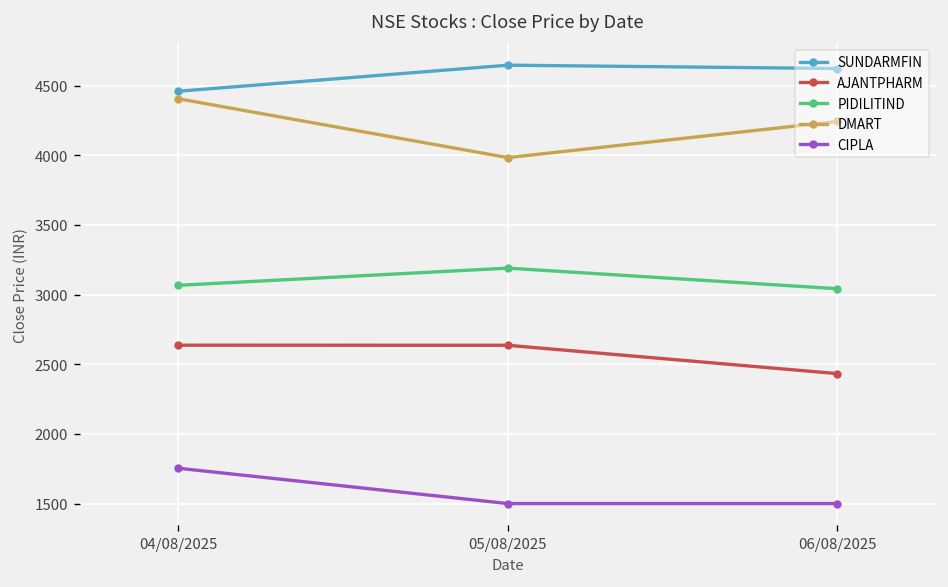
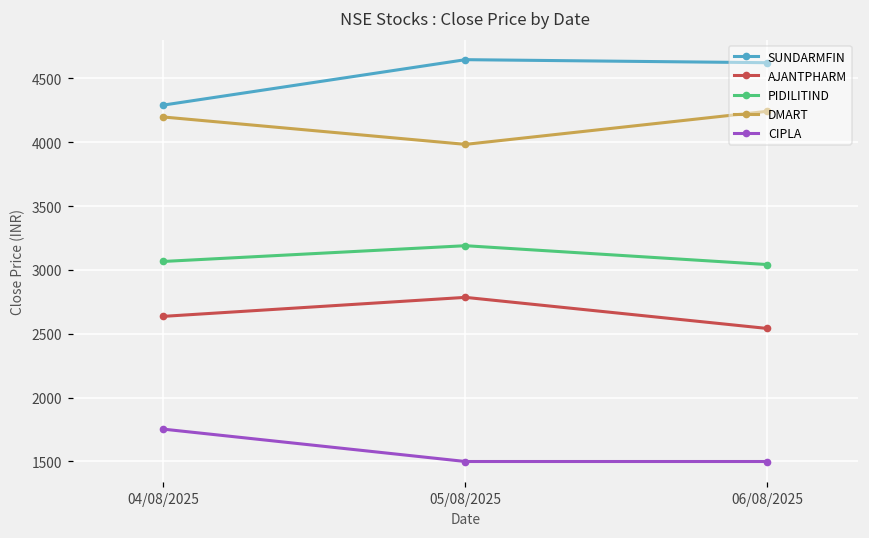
  {
    "SUNDARMFIN": {
-     "04/08/2025": 4460,
+     "04/08/2025": 4290,
      "05/08/2025": 4650
    },
    "AJANTPHARM": {
      "04/08/2025": 2640,
-     "05/08/2025": 2640,
-     "06/08/2025": 2430
+     "05/08/2025": 2790,
+     "06/08/2025": 2540
    },
    "PIDILITIND": {
      "04/08/2025": 3070,
      "05/08/2025": 3190,
      "06/08/2025": 3040
    },
    "DMART": {
-     "04/08/2025": 4410,
+     "04/08/2025": 4200,
      "05/08/2025": 3980
    },
    "CIPLA": {
      "04/08/2025": 1750,
      "05/08/2025": 1500,
      "06/08/2025": 1500
    }
  }
